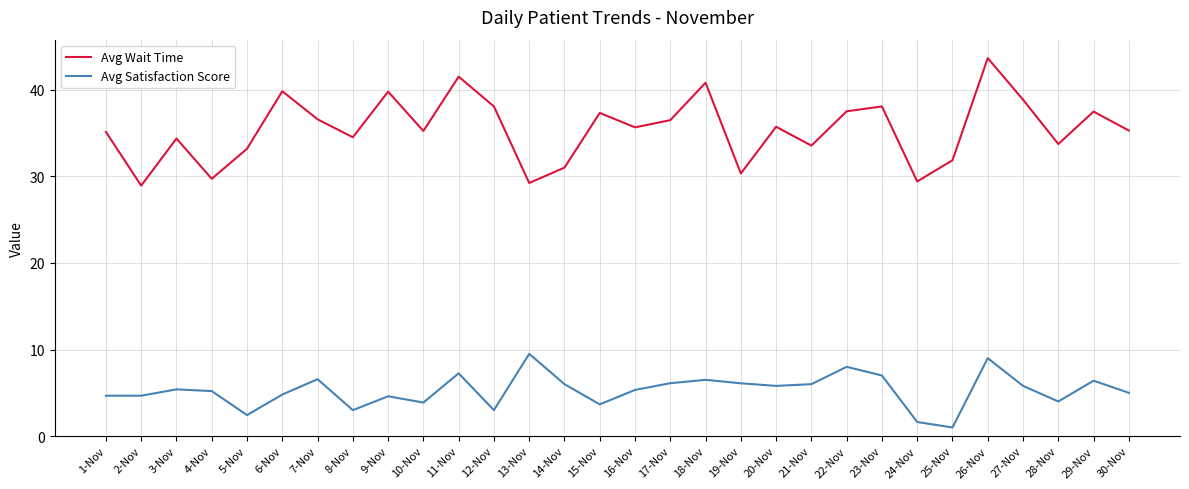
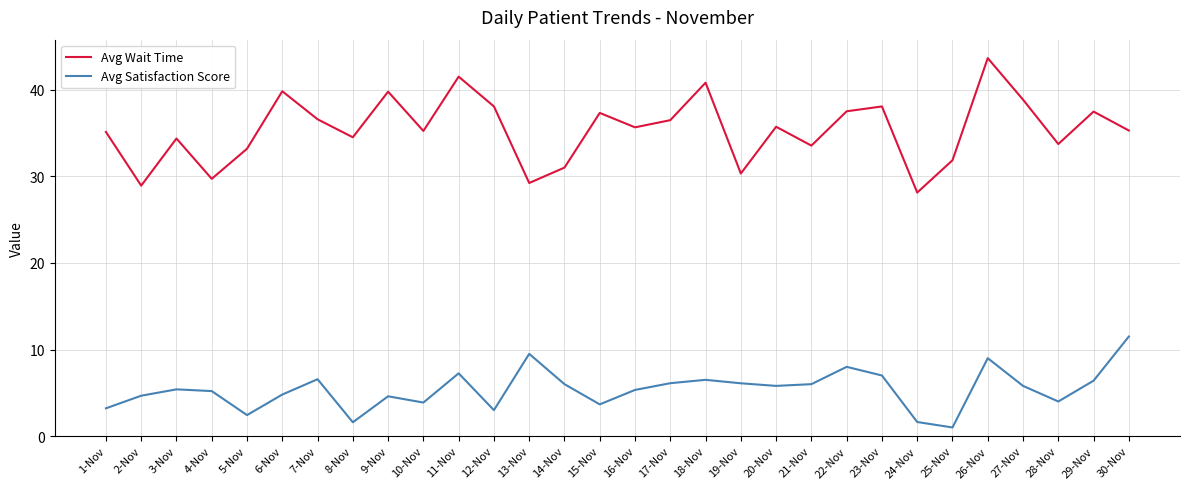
  {
    "Avg Wait Time": {
      "1-Nov": 35,
      "2-Nov": 29,
      "3-Nov": 34,
      "4-Nov": 30,
      "5-Nov": 33,
      "6-Nov": 40,
      "7-Nov": 37,
      "8-Nov": 35,
      "9-Nov": 40,
      "10-Nov": 35,
      "11-Nov": 42,
      "12-Nov": 38,
      "13-Nov": 29,
      "14-Nov": 31,
      "15-Nov": 37,
      "16-Nov": 36,
      "17-Nov": 36,
      "18-Nov": 41,
      "19-Nov": 30,
      "20-Nov": 36,
      "21-Nov": 34,
      "22-Nov": 38,
      "23-Nov": 38,
-     "24-Nov": 29,
+     "24-Nov": 28,
      "25-Nov": 32,
      "26-Nov": 44,
      "27-Nov": 39,
      "28-Nov": 34,
      "29-Nov": 37,
      "30-Nov": 35
    },
    "Avg Satisfaction Score": {
-     "1-Nov": 5,
+     "1-Nov": 3,
      "2-Nov": 5,
      "3-Nov": 5,
      "4-Nov": 5,
      "5-Nov": 2,
      "6-Nov": 5,
      "7-Nov": 7,
-     "8-Nov": 3,
+     "8-Nov": 2,
      "9-Nov": 5,
      "10-Nov": 4,
      "11-Nov": 7,
      "12-Nov": 3,
      "13-Nov": 10,
      "14-Nov": 6,
      "15-Nov": 4,
      "16-Nov": 5,
      "17-Nov": 6,
      "18-Nov": 7,
      "19-Nov": 6,
      "20-Nov": 6,
      "21-Nov": 6,
      "22-Nov": 8,
      "23-Nov": 7,
      "24-Nov": 2,
      "25-Nov": 1,
      "26-Nov": 9,
      "27-Nov": 6,
      "28-Nov": 4,
      "29-Nov": 6,
-     "30-Nov": 5
+     "30-Nov": 12
    }
  }
